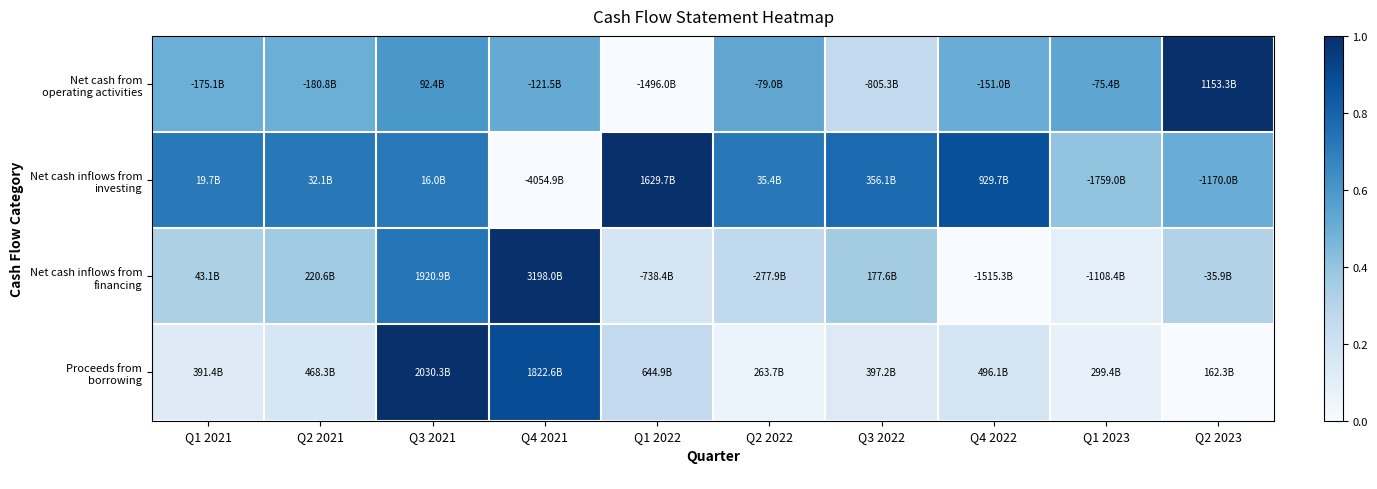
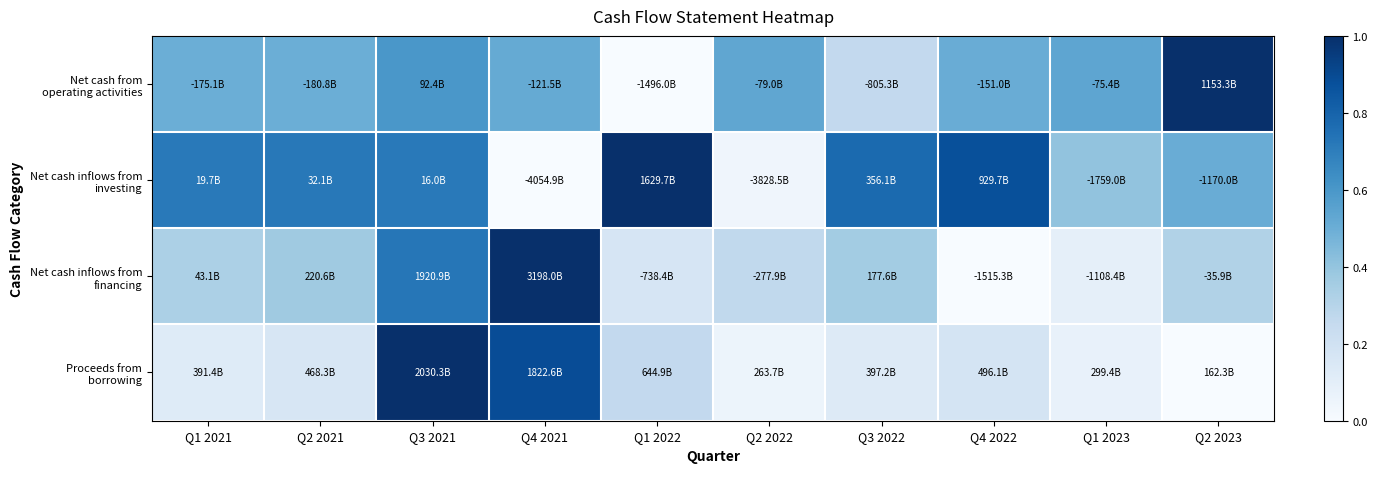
  {
    "Net cash from operating activities": {
      "Q1 2021": "-175.1B",
      "Q2 2021": "-180.8B",
      "Q3 2021": "92.4B",
      "Q4 2021": "-121.5B",
      "Q1 2022": "-1496.0B",
      "Q2 2022": "-79.0B",
      "Q3 2022": "-805.3B",
      "Q4 2022": "-151.0B",
      "Q1 2023": "-75.4B",
      "Q2 2023": "1153.3B"
    },
    "Net cash inflows from investing": {
      "Q1 2021": "19.7B",
      "Q2 2021": "32.1B",
      "Q3 2021": "16.0B",
      "Q4 2021": "-4054.9B",
      "Q1 2022": "1629.7B",
-     "Q2 2022": "35.4B",
+     "Q2 2022": "-3828.5B",
      "Q3 2022": "356.1B",
      "Q4 2022": "929.7B",
      "Q1 2023": "-1759.0B",
      "Q2 2023": "-1170.0B"
    },
    "Net cash inflows from financing": {
      "Q1 2021": "43.1B",
      "Q2 2021": "220.6B",
      "Q3 2021": "1920.9B",
      "Q4 2021": "3198.0B",
      "Q1 2022": "-738.4B",
      "Q2 2022": "-277.9B",
      "Q3 2022": "177.6B",
      "Q4 2022": "-1515.3B",
      "Q1 2023": "-1108.4B",
      "Q2 2023": "-35.9B"
    },
    "Proceeds from borrowing": {
      "Q1 2021": "391.4B",
      "Q2 2021": "468.3B",
      "Q3 2021": "2030.3B",
      "Q4 2021": "1822.6B",
      "Q1 2022": "644.9B",
      "Q2 2022": "263.7B",
      "Q3 2022": "397.2B",
      "Q4 2022": "496.1B",
      "Q1 2023": "299.4B",
      "Q2 2023": "162.3B"
    }
  }
